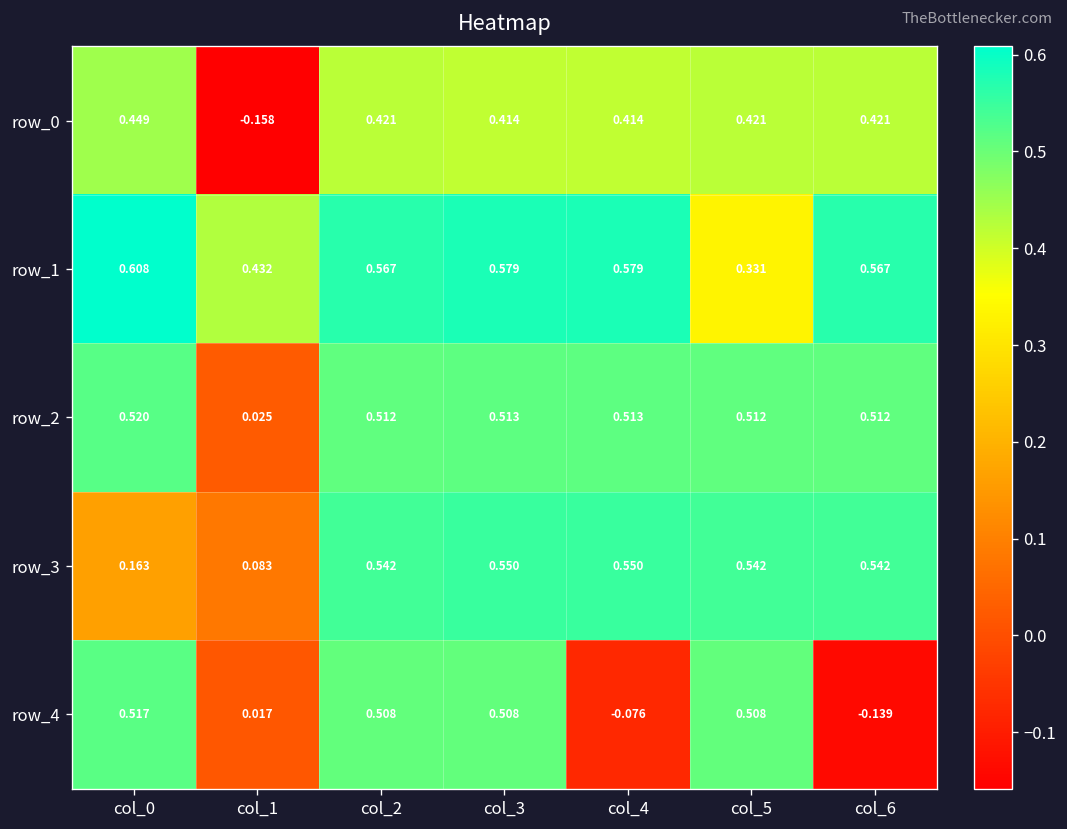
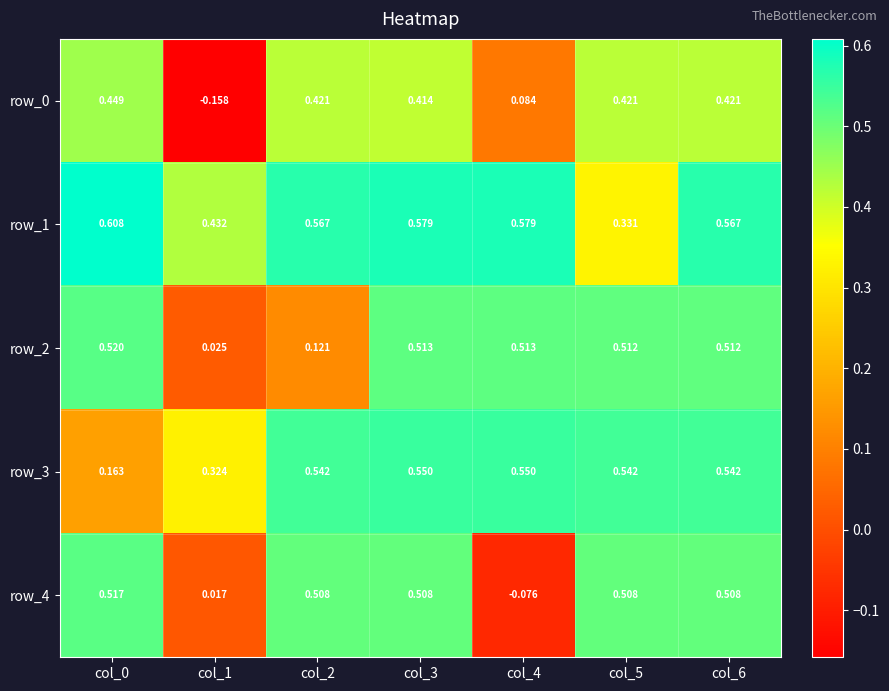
  {
    "row_0": {
      "col_0": 0.449,
      "col_1": -0.158,
      "col_2": 0.421,
      "col_3": 0.414,
-     "col_4": 0.414,
+     "col_4": 0.084,
      "col_5": 0.421,
      "col_6": 0.421
    },
    "row_1": {
      "col_0": 0.608,
      "col_1": 0.432,
      "col_2": 0.567,
      "col_3": 0.579,
      "col_4": 0.579,
      "col_5": 0.331,
      "col_6": 0.567
    },
    "row_2": {
      "col_0": 0.520,
      "col_1": 0.025,
-     "col_2": 0.512,
+     "col_2": 0.121,
      "col_3": 0.513,
      "col_4": 0.513,
      "col_5": 0.512,
      "col_6": 0.512
    },
    "row_3": {
      "col_0": 0.163,
-     "col_1": 0.083,
+     "col_1": 0.324,
      "col_2": 0.542,
      "col_3": 0.550,
      "col_4": 0.550,
      "col_5": 0.542,
      "col_6": 0.542
    },
    "row_4": {
      "col_0": 0.517,
      "col_1": 0.017,
      "col_2": 0.508,
      "col_3": 0.508,
      "col_4": -0.076,
      "col_5": 0.508,
-     "col_6": -0.139
+     "col_6": 0.508
    }
  }
